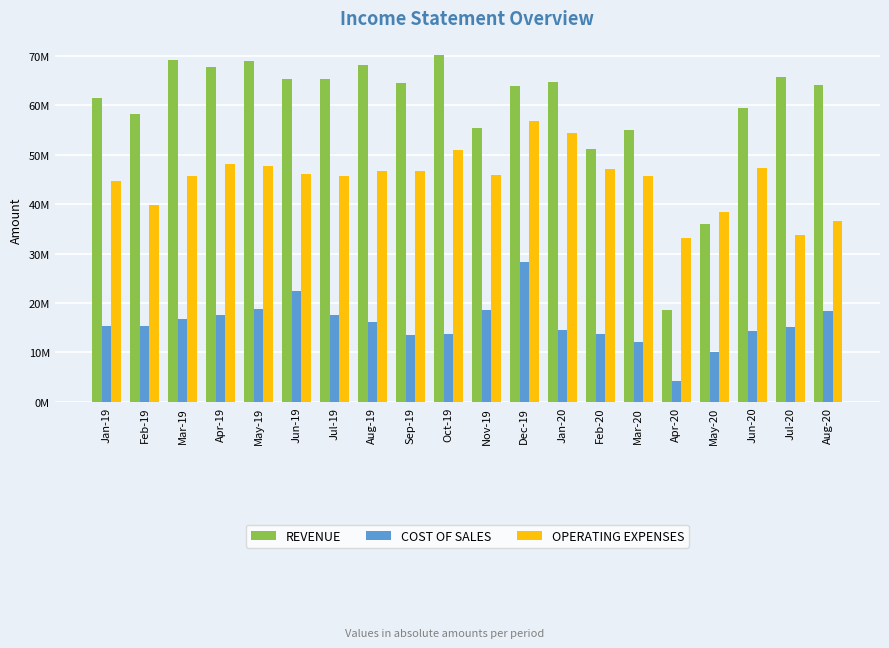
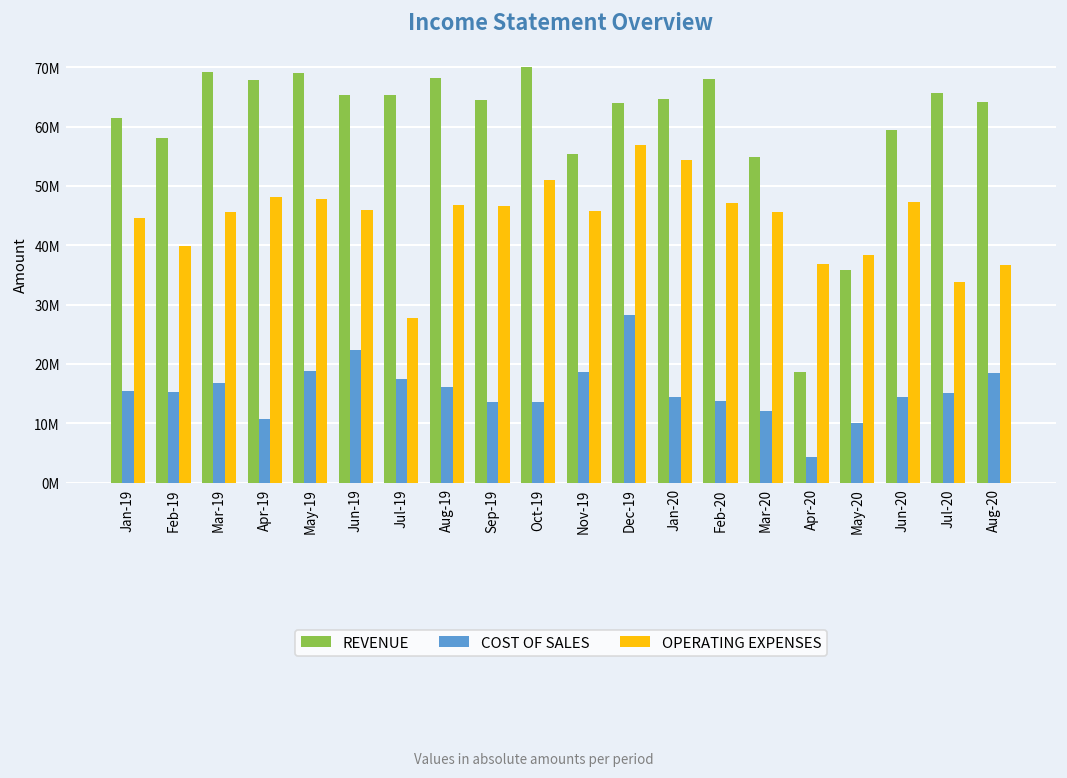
  {
    "REVENUE": {
      "Jan-19": 61000000,
      "Feb-19": 58000000,
      "Mar-19": 69000000,
      "Apr-19": 68000000,
      "May-19": 69000000,
      "Jun-19": 65000000,
      "Jul-19": 65000000,
      "Aug-19": 68000000,
      "Sep-19": 64000000,
      "Oct-19": 70000000,
      "Nov-19": 55000000,
      "Dec-19": 64000000,
      "Jan-20": 65000000,
-     "Feb-20": 51000000,
+     "Feb-20": 68000000,
      "Mar-20": 55000000,
      "Apr-20": 19000000,
      "May-20": 36000000,
      "Jun-20": 60000000,
      "Jul-20": 66000000,
      "Aug-20": 64000000
    },
    "COST OF SALES": {
      "Jan-19": 15000000,
      "Feb-19": 15000000,
      "Mar-19": 17000000,
-     "Apr-19": 18000000,
+     "Apr-19": 11000000,
      "May-19": 19000000,
      "Jun-19": 22000000,
      "Jul-19": 17000000,
      "Aug-19": 16000000,
      "Sep-19": 14000000,
      "Oct-19": 14000000,
      "Nov-19": 19000000,
      "Dec-19": 28000000,
      "Jan-20": 14000000,
      "Feb-20": 14000000,
      "Mar-20": 12000000,
      "Apr-20": 4000000,
      "May-20": 10000000,
      "Jun-20": 14000000,
      "Jul-20": 15000000,
      "Aug-20": 18000000
    },
    "OPERATING EXPENSES": {
      "Jan-19": 45000000,
      "Feb-19": 40000000,
      "Mar-19": 46000000,
      "Apr-19": 48000000,
      "May-19": 48000000,
      "Jun-19": 46000000,
-     "Jul-19": 46000000,
+     "Jul-19": 28000000,
      "Aug-19": 47000000,
      "Sep-19": 47000000,
      "Oct-19": 51000000,
      "Nov-19": 46000000,
      "Dec-19": 57000000,
      "Jan-20": 54000000,
      "Feb-20": 47000000,
      "Mar-20": 46000000,
-     "Apr-20": 33000000,
+     "Apr-20": 37000000,
      "May-20": 38000000,
      "Jun-20": 47000000,
      "Jul-20": 34000000,
      "Aug-20": 37000000
    }
  }
